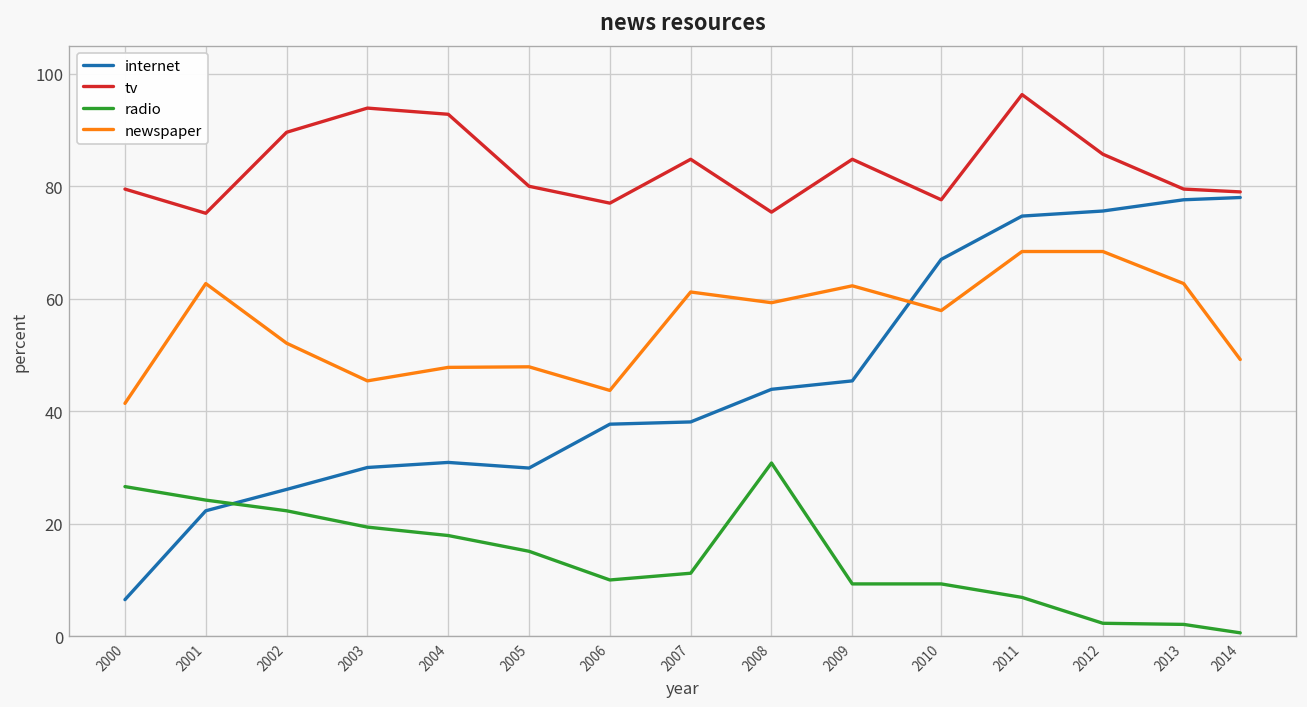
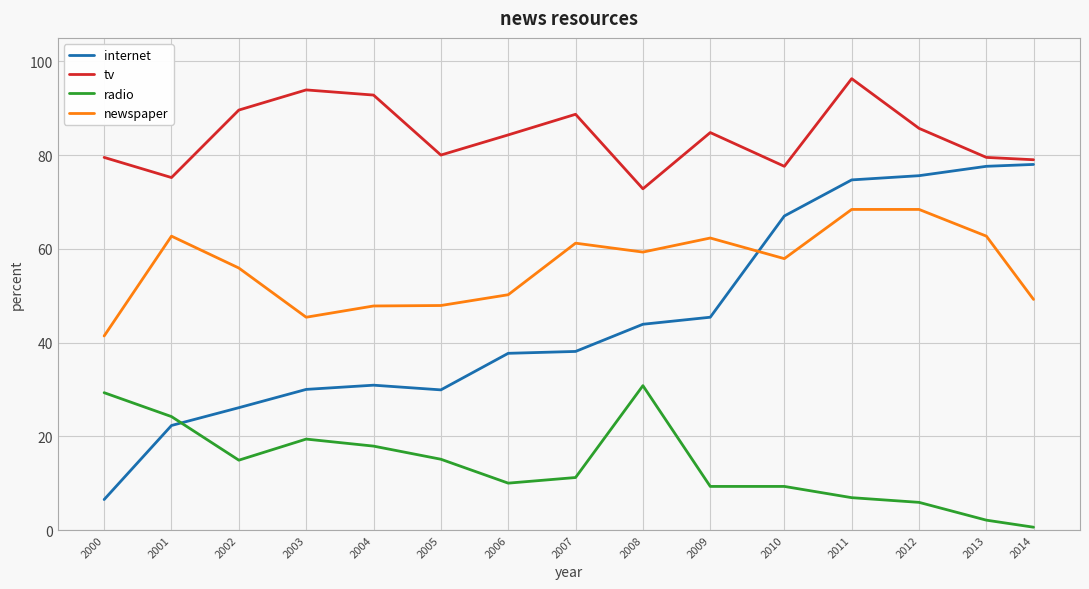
  {
    "internet": {
      "2000": 7,
      "2001": 22,
      "2002": 26,
      "2003": 30,
      "2004": 31,
      "2005": 30,
      "2006": 38,
      "2007": 38,
      "2008": 44,
      "2009": 45,
      "2010": 67,
      "2011": 75,
      "2012": 76,
      "2013": 78,
      "2014": 78
    },
    "tv": {
      "2000": 80,
      "2001": 75,
      "2002": 90,
      "2003": 94,
      "2004": 93,
      "2005": 80,
-     "2006": 77,
-     "2007": 85,
-     "2008": 75,
+     "2006": 84,
+     "2007": 89,
+     "2008": 73,
      "2009": 85,
      "2010": 78,
      "2011": 96,
      "2012": 86,
      "2013": 80,
      "2014": 79
    },
    "radio": {
-     "2000": 27,
+     "2000": 29,
      "2001": 24,
-     "2002": 22,
+     "2002": 15,
      "2003": 19,
      "2004": 18,
      "2005": 15,
      "2006": 10,
      "2007": 11,
      "2008": 31,
      "2009": 9,
      "2010": 9,
      "2011": 7,
-     "2012": 2,
+     "2012": 6,
      "2013": 2,
      "2014": 1
    },
    "newspaper": {
      "2000": 41,
      "2001": 63,
-     "2002": 52,
+     "2002": 56,
      "2003": 45,
      "2004": 48,
      "2005": 48,
-     "2006": 44,
+     "2006": 50,
      "2007": 61,
      "2008": 59,
      "2009": 62,
      "2010": 58,
      "2011": 68,
      "2012": 68,
      "2013": 63,
      "2014": 49
    }
  }
